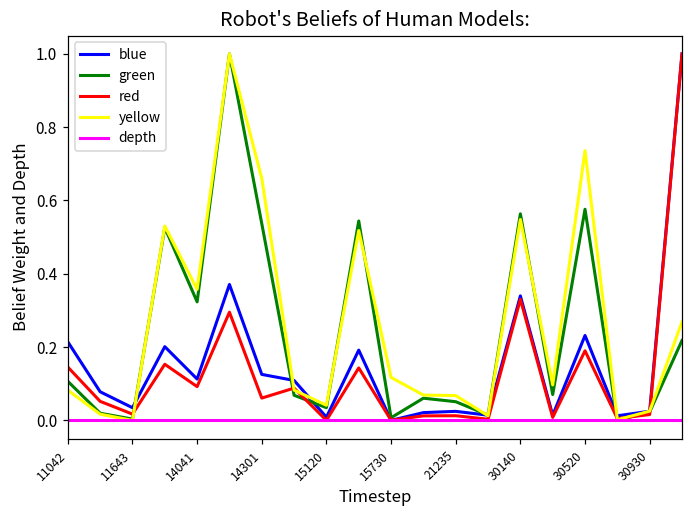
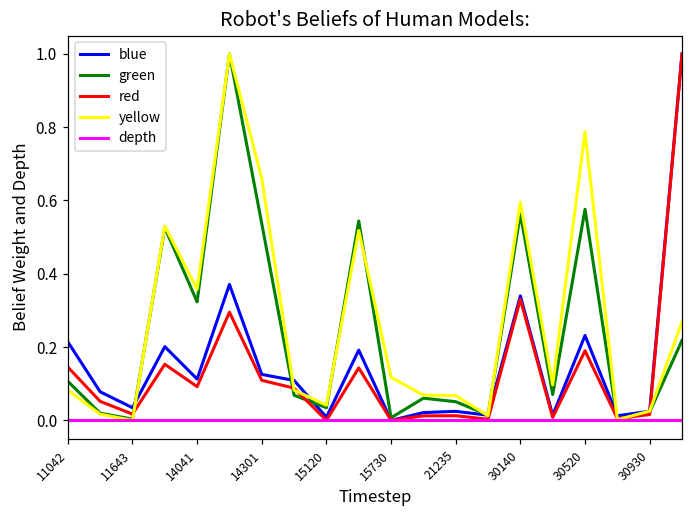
  {
    "blue": {
      "11042": 0.21,
      "11643": 0.03,
      "14041": 0.11,
      "14301": 0.13,
      "15120": 0.01,
      "21235": 0.02,
      "30140": 0.34,
      "30520": 0.23
    },
    "green": {
      "11042": 0.11,
      "14041": 0.32,
      "14301": 0.54,
      "21235": 0.05,
      "30140": 0.56,
      "30520": 0.58
    },
    "red": {
      "11042": 0.15,
      "11643": 0.02,
      "14041": 0.09,
-     "14301": 0.06,
+     "14301": 0.11,
      "21235": 0.01,
      "30140": 0.33,
      "30520": 0.19
    },
    "yellow": {
      "11042": 0.08,
      "14041": 0.36,
      "14301": 0.66,
      "15730": 0.12,
      "21235": 0.07,
-     "30140": 0.55,
-     "30520": 0.74
+     "30140": 0.60,
+     "30520": 0.79
    },
    "depth": {
      "11042": 0.00,
      "14041": 0.00,
      "14301": 0.00,
      "21235": 0.00,
      "30140": 0.00,
      "30520": 0.00,
      "30930": 0.00
    }
  }
